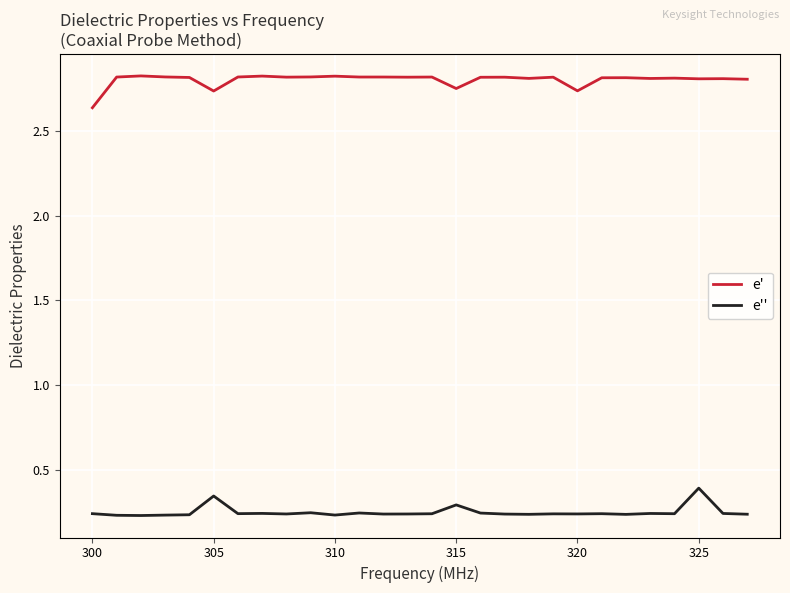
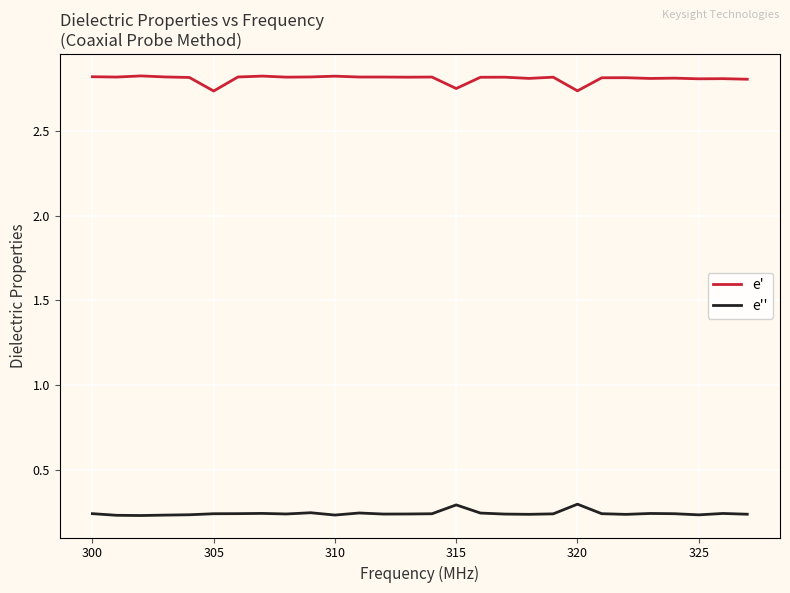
  {
    "e'": {
-     "300": 2.64,
+     "300": 2.82,
      "305": 2.74,
      "310": 2.83,
      "315": 2.75,
      "320": 2.74,
      "325": 2.81
    },
    "e''": {
      "300": 0.24,
-     "305": 0.34,
+     "305": 0.24,
      "310": 0.23,
      "315": 0.29,
-     "320": 0.24,
-     "325": 0.39
+     "320": 0.30,
+     "325": 0.23
    }
  }
